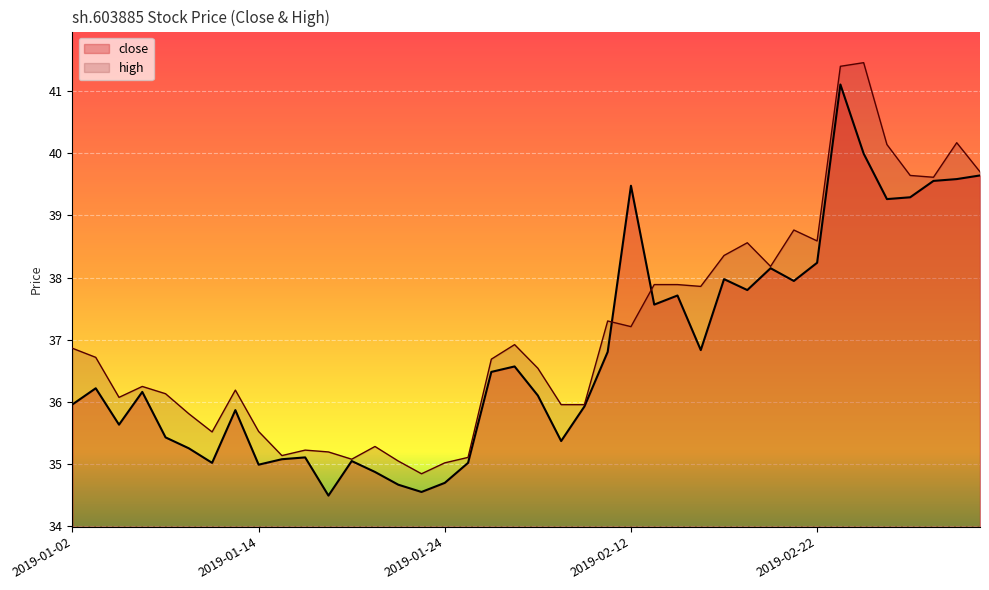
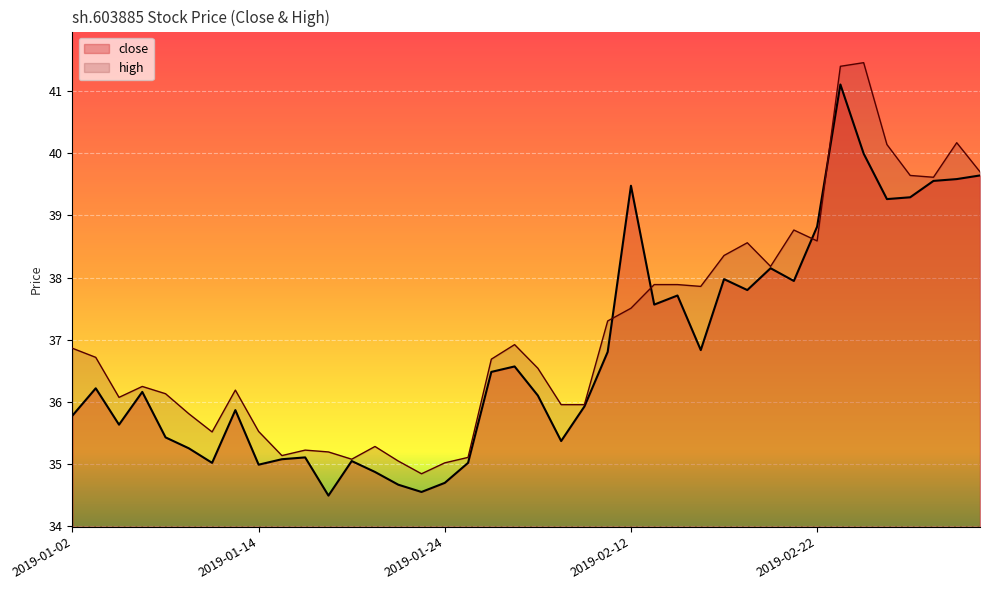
  {
    "close": {
-     "2019-01-02": 36.0,
+     "2019-01-02": 35.8,
      "2019-01-14": 35.0,
      "2019-01-24": 34.7,
      "2019-02-12": 39.5,
-     "2019-02-22": 38.2
+     "2019-02-22": 38.8
    },
    "high": {
      "2019-01-02": 36.9,
      "2019-01-14": 35.5,
      "2019-01-24": 35.0,
-     "2019-02-12": 37.2,
+     "2019-02-12": 37.5,
      "2019-02-22": 38.6
    }
  }
